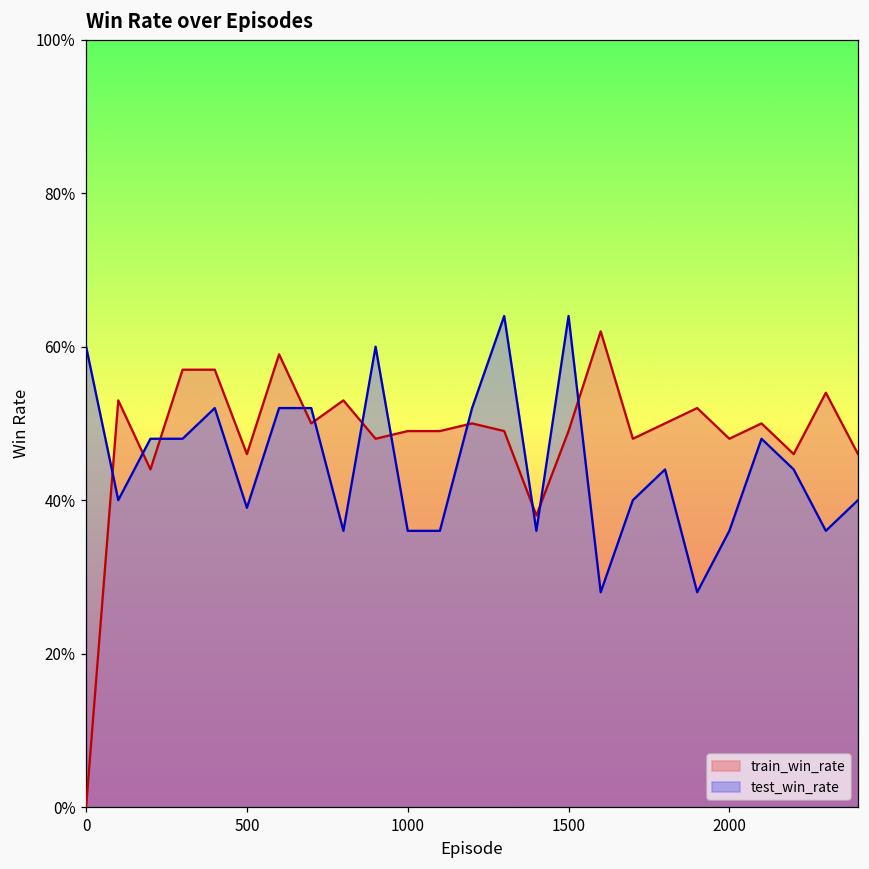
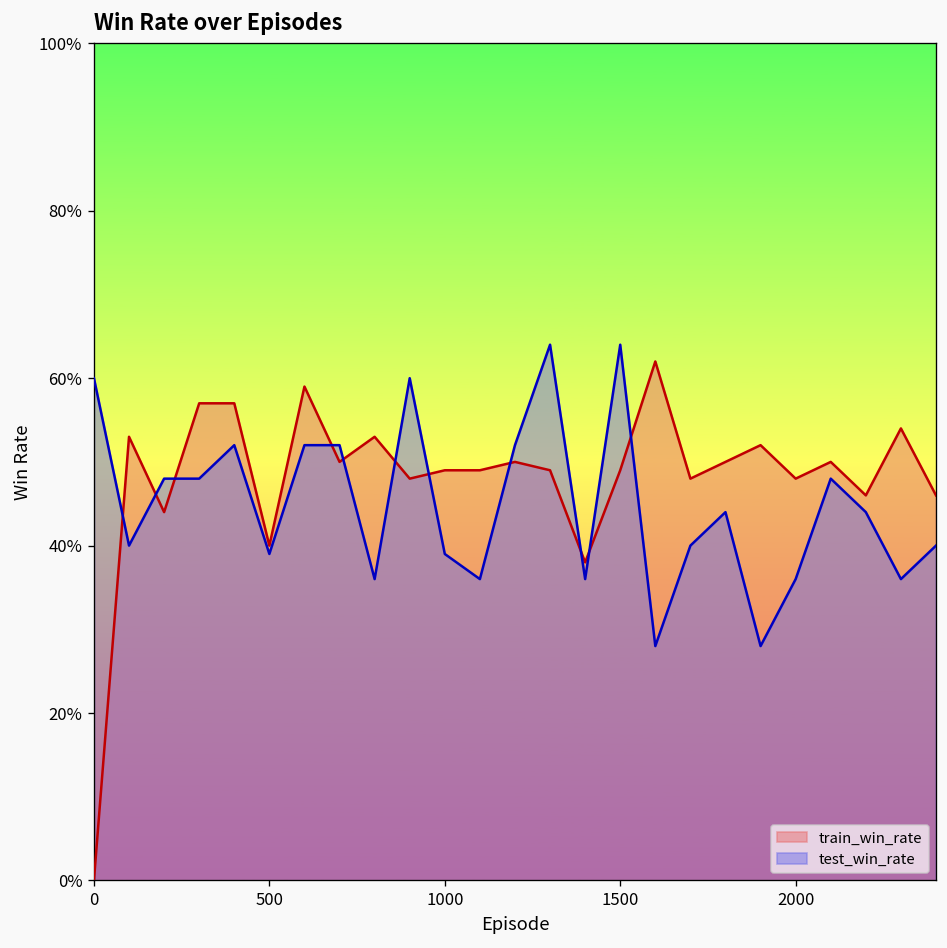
  {
    "train_win_rate": {
      "0": "0%",
-     "500": "46%",
+     "500": "40%",
      "1000": "49%",
      "1500": "49%",
      "2000": "48%"
    },
    "test_win_rate": {
      "0": "60%",
      "500": "39%",
-     "1000": "36%",
+     "1000": "39%",
      "1500": "64%",
      "2000": "36%"
    }
  }
